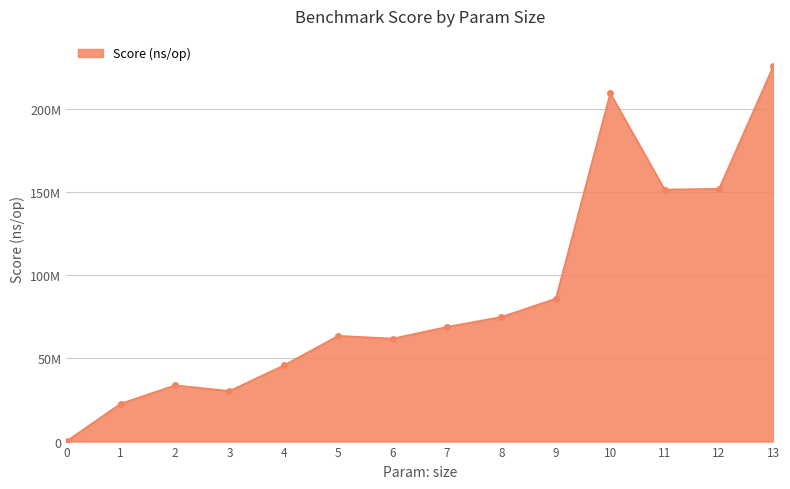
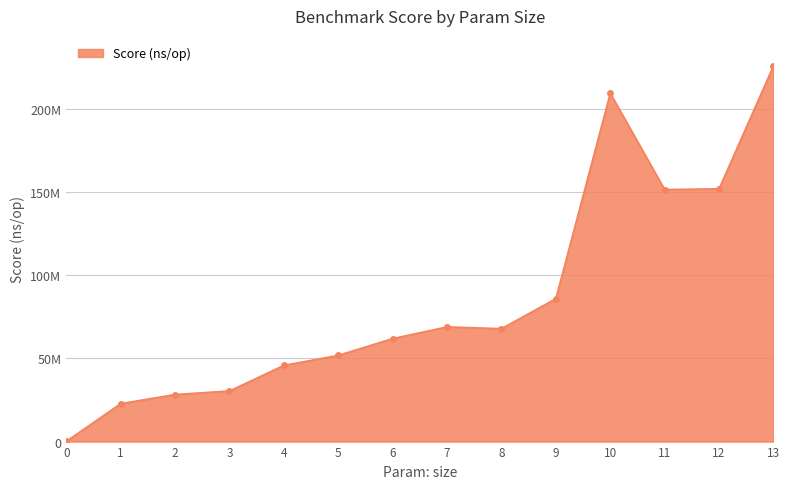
  {
    "0": 0,
    "1": 23000000,
-   "2": 34000000,
+   "2": 28000000,
    "3": 30000000,
    "4": 46000000,
-   "5": 64000000,
+   "5": 52000000,
    "6": 62000000,
    "7": 69000000,
-   "8": 75000000,
+   "8": 68000000,
    "9": 86000000,
    "10": 209000000,
    "11": 151000000,
    "12": 152000000,
    "13": 226000000
  }
